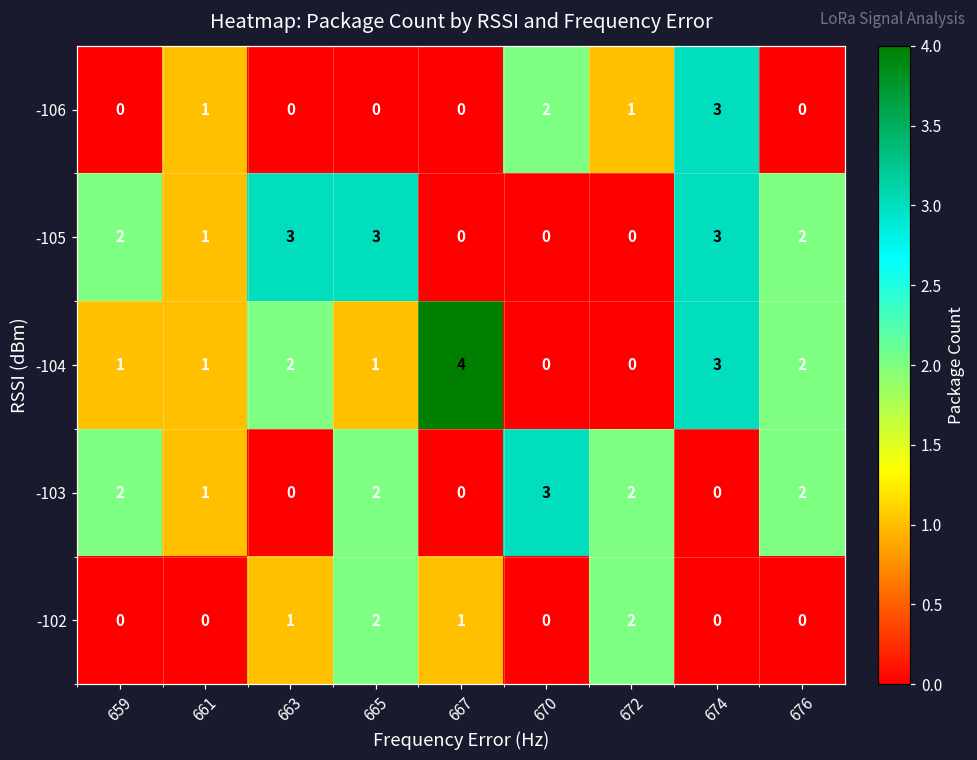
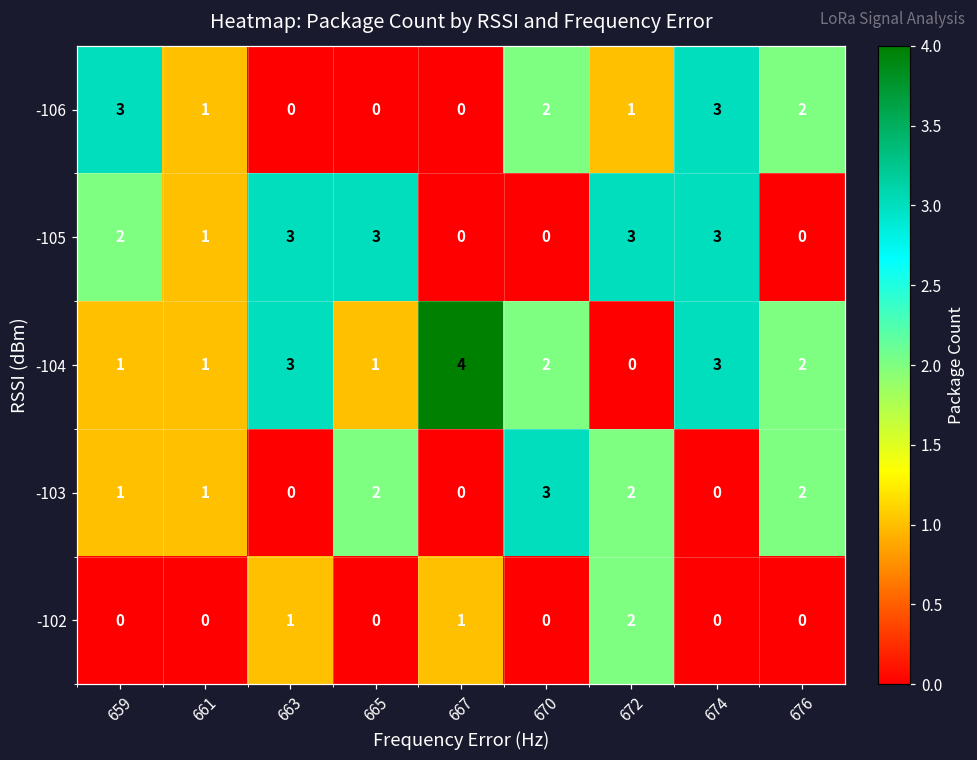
  {
    "-106": {
-     "659": 0,
+     "659": 3,
      "661": 1,
      "663": 0,
      "665": 0,
      "667": 0,
      "670": 2,
      "672": 1,
      "674": 3,
-     "676": 0
+     "676": 2
    },
    "-105": {
      "659": 2,
      "661": 1,
      "663": 3,
      "665": 3,
      "667": 0,
      "670": 0,
-     "672": 0,
+     "672": 3,
      "674": 3,
-     "676": 2
+     "676": 0
    },
    "-104": {
      "659": 1,
      "661": 1,
-     "663": 2,
+     "663": 3,
      "665": 1,
      "667": 4,
-     "670": 0,
+     "670": 2,
      "672": 0,
      "674": 3,
      "676": 2
    },
    "-103": {
-     "659": 2,
+     "659": 1,
      "661": 1,
      "663": 0,
      "665": 2,
      "667": 0,
      "670": 3,
      "672": 2,
      "674": 0,
      "676": 2
    },
    "-102": {
      "659": 0,
      "661": 0,
      "663": 1,
-     "665": 2,
+     "665": 0,
      "667": 1,
      "670": 0,
      "672": 2,
      "674": 0,
      "676": 0
    }
  }
